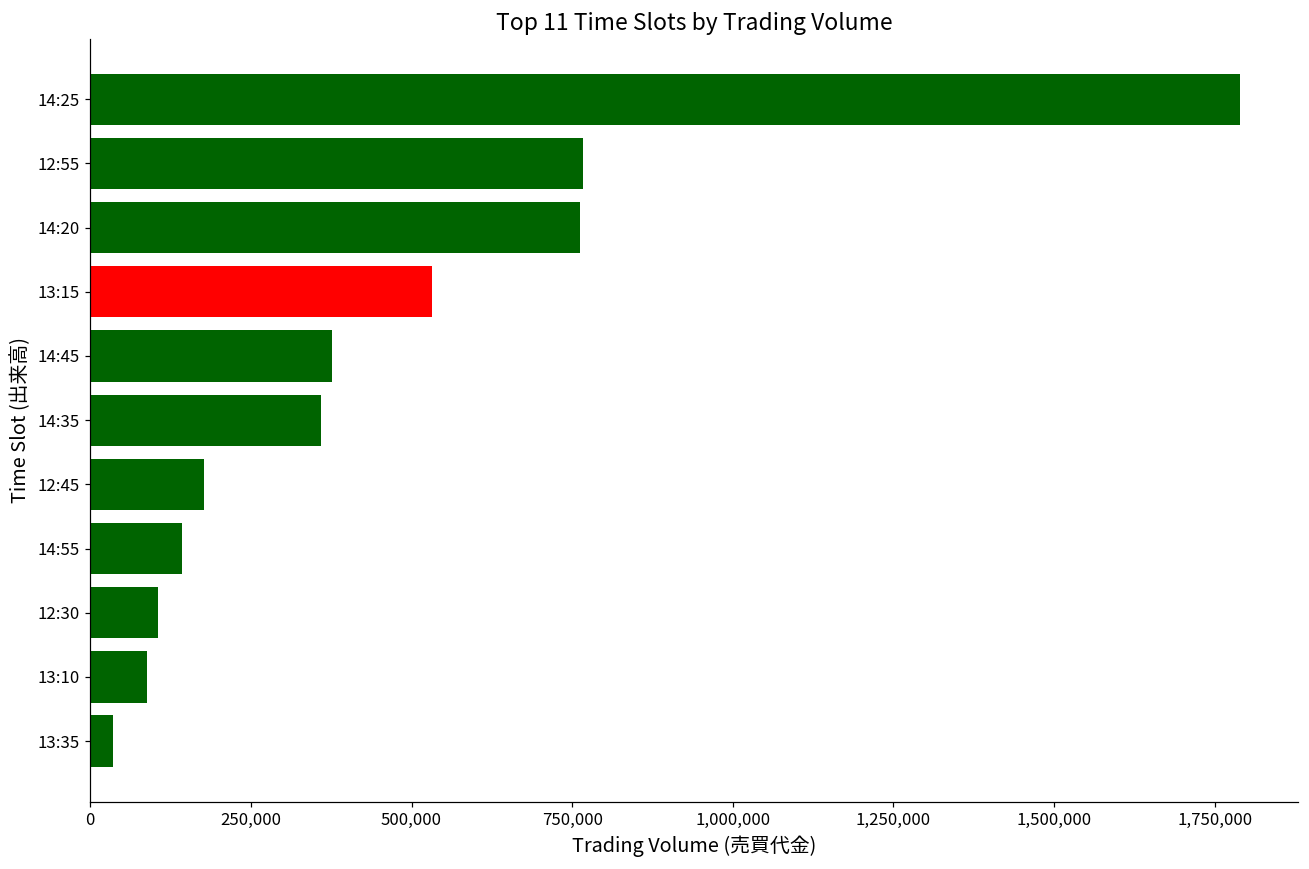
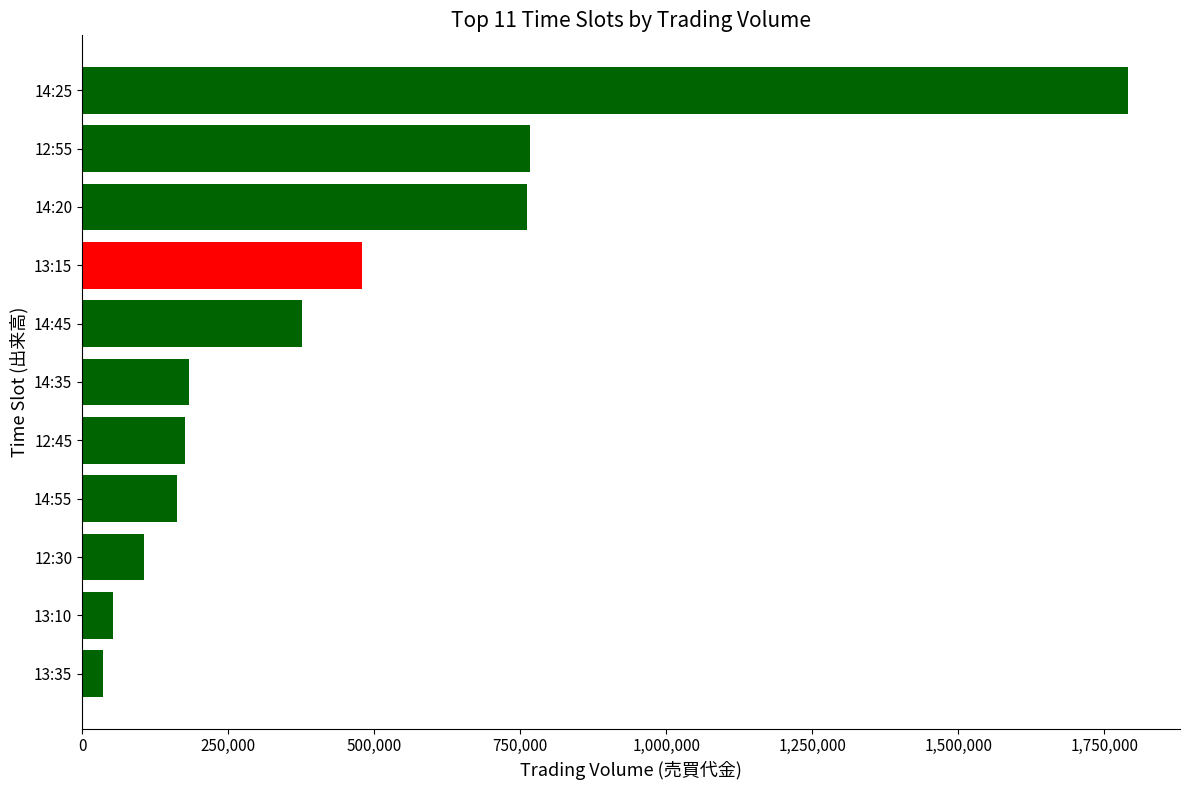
  {
    "14:25": "1,790,000",
    "12:55": "770,000",
    "14:20": "760,000",
-   "13:15": "530,000",
+   "13:15": "480,000",
    "14:45": "380,000",
-   "14:35": "360,000",
+   "14:35": "180,000",
    "12:45": "180,000",
-   "14:55": "140,000",
+   "14:55": "160,000",
    "12:30": "110,000",
-   "13:10": "90,000",
+   "13:10": "50,000",
    "13:35": "40,000"
  }
